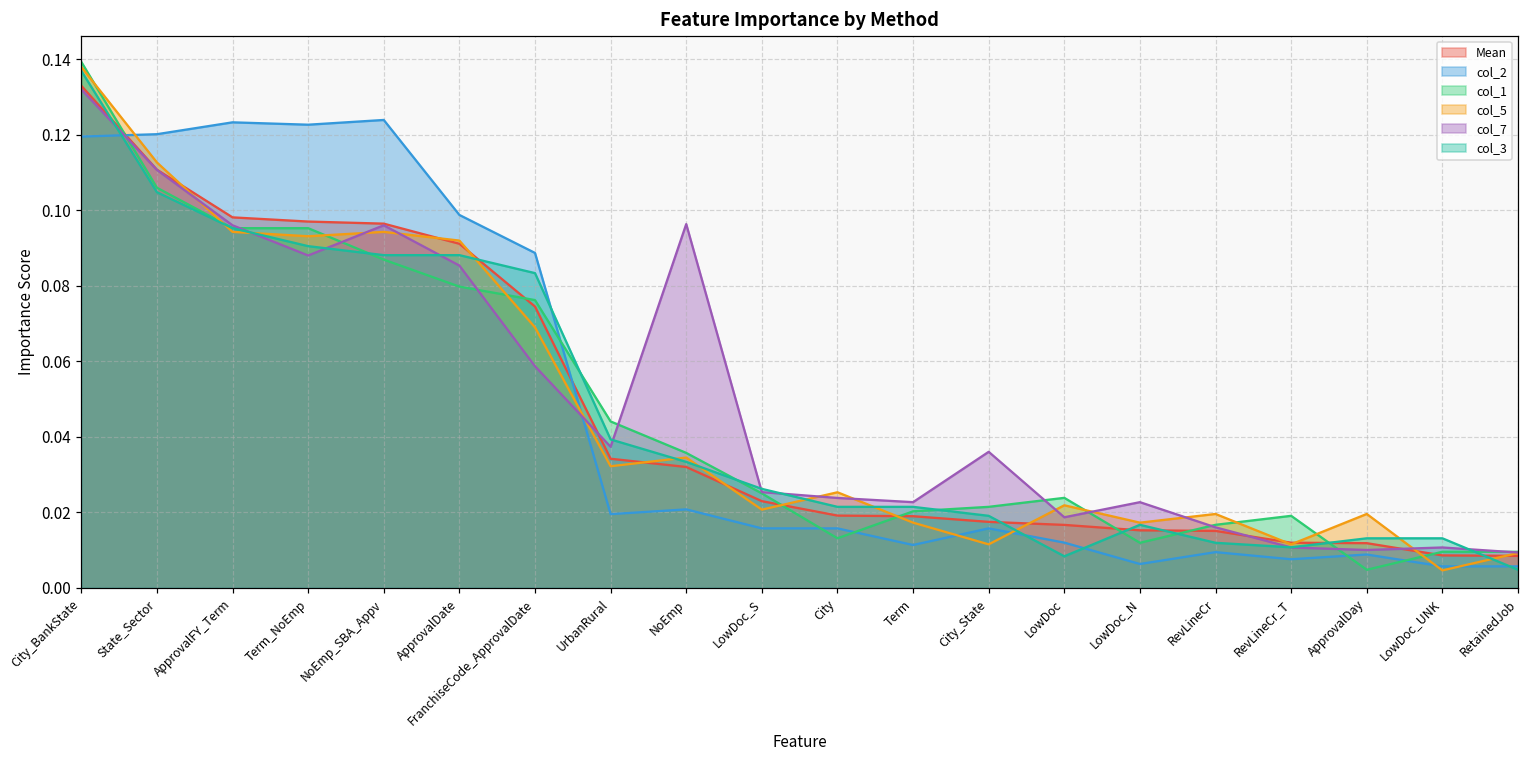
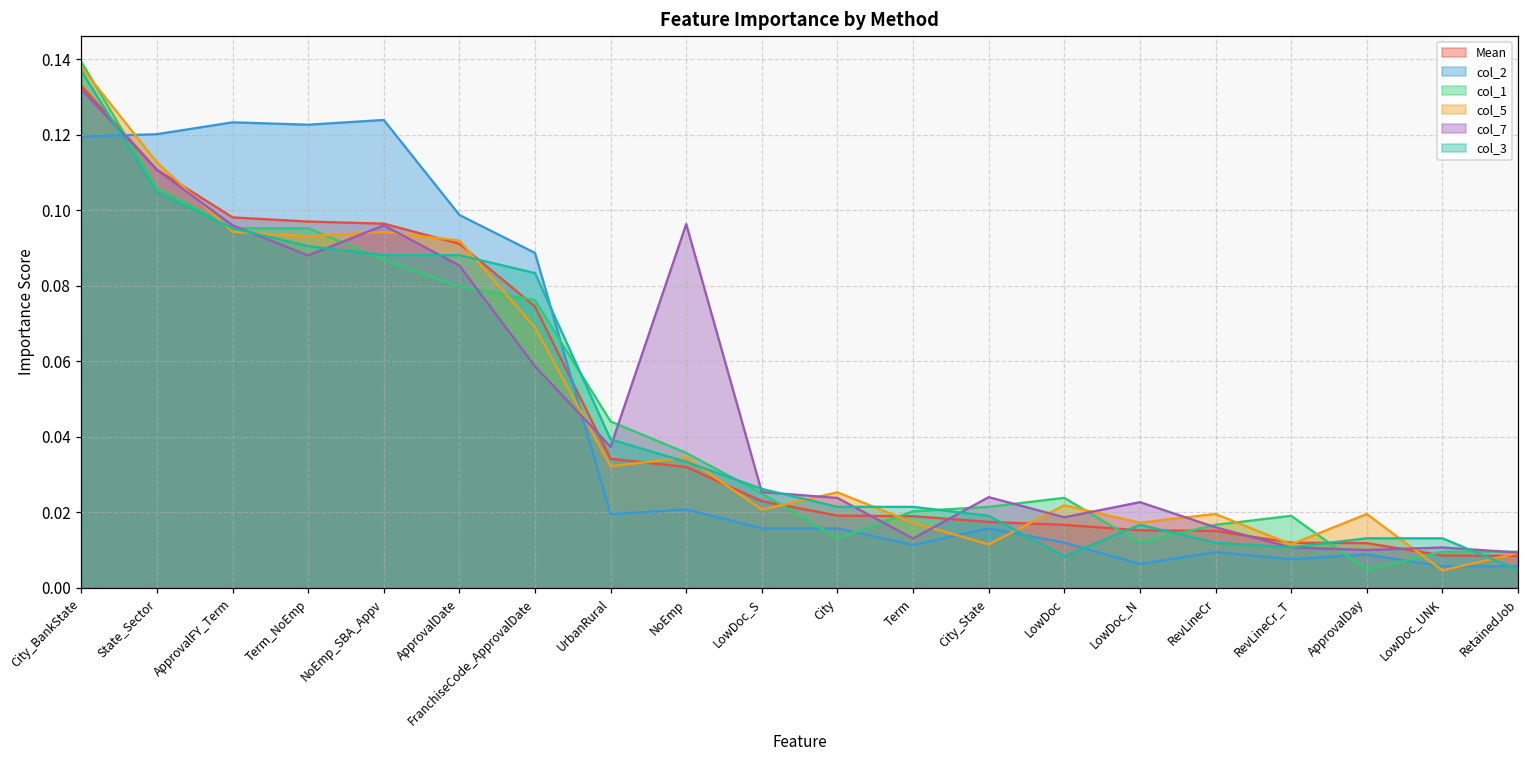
  {
    "col_7": {
      "City_BankState": 0.132,
      "ApprovalFY_Term": 0.096,
      "Term_NoEmp": 0.088,
      "ApprovalDate": 0.085,
      "FranchiseCode_ApprovalDate": 0.059,
      "UrbanRural": 0.037,
      "NoEmp": 0.096,
      "City": 0.024,
-     "Term": 0.023,
-     "City_State": 0.036,
+     "Term": 0.013,
+     "City_State": 0.024,
      "LowDoc": 0.019,
      "LowDoc_N": 0.023,
      "ApprovalDay": 0.010,
      "LowDoc_UNK": 0.011
    }
  }
